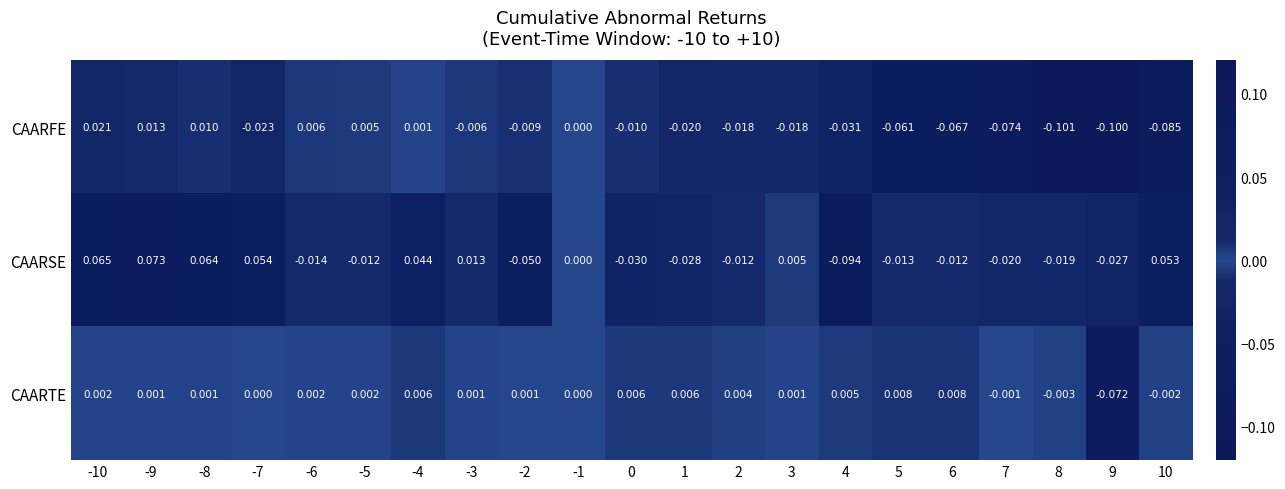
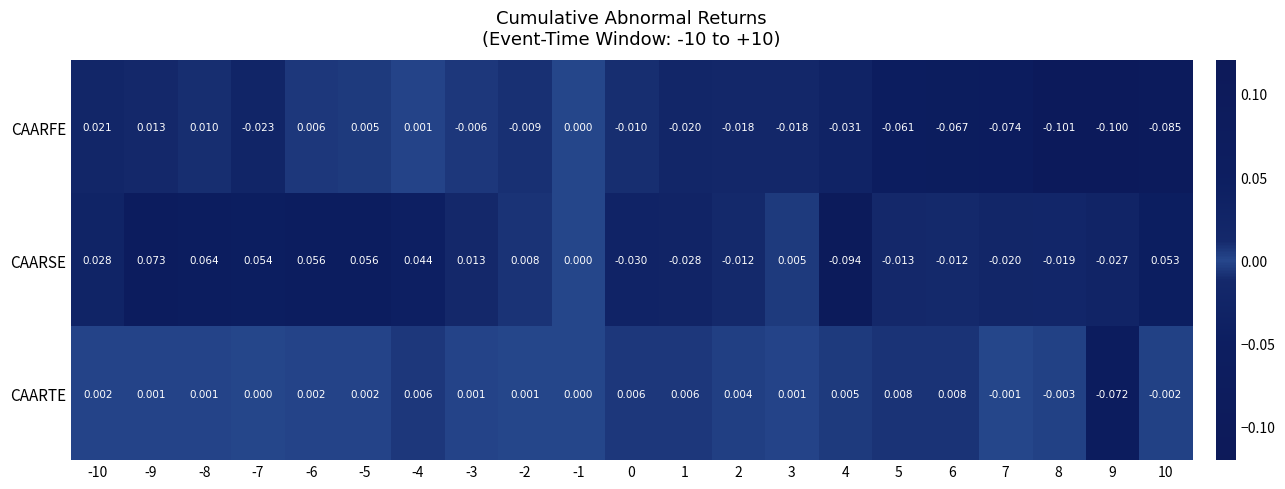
  {
    "CAARFE": {
      "-10": 0.021,
      "-9": 0.013,
      "-8": 0.010,
      "-7": -0.023,
      "-6": 0.006,
      "-5": 0.005,
      "-4": 0.001,
      "-3": -0.006,
      "-2": -0.009,
      "-1": 0.000,
      "0": -0.010,
      "1": -0.020,
      "2": -0.018,
      "3": -0.018,
      "4": -0.031,
      "5": -0.061,
      "6": -0.067,
      "7": -0.074,
      "8": -0.101,
      "9": -0.100,
      "10": -0.085
    },
    "CAARSE": {
-     "-10": 0.065,
+     "-10": 0.028,
      "-9": 0.073,
      "-8": 0.064,
      "-7": 0.054,
-     "-6": -0.014,
-     "-5": -0.012,
+     "-6": 0.056,
+     "-5": 0.056,
      "-4": 0.044,
      "-3": 0.013,
-     "-2": -0.050,
+     "-2": 0.008,
      "-1": 0.000,
      "0": -0.030,
      "1": -0.028,
      "2": -0.012,
      "3": 0.005,
      "4": -0.094,
      "5": -0.013,
      "6": -0.012,
      "7": -0.020,
      "8": -0.019,
      "9": -0.027,
      "10": 0.053
    },
    "CAARTE": {
      "-10": 0.002,
      "-9": 0.001,
      "-8": 0.001,
      "-7": 0.000,
      "-6": 0.002,
      "-5": 0.002,
      "-4": 0.006,
      "-3": 0.001,
      "-2": 0.001,
      "-1": 0.000,
      "0": 0.006,
      "1": 0.006,
      "2": 0.004,
      "3": 0.001,
      "4": 0.005,
      "5": 0.008,
      "6": 0.008,
      "7": -0.001,
      "8": -0.003,
      "9": -0.072,
      "10": -0.002
    }
  }
